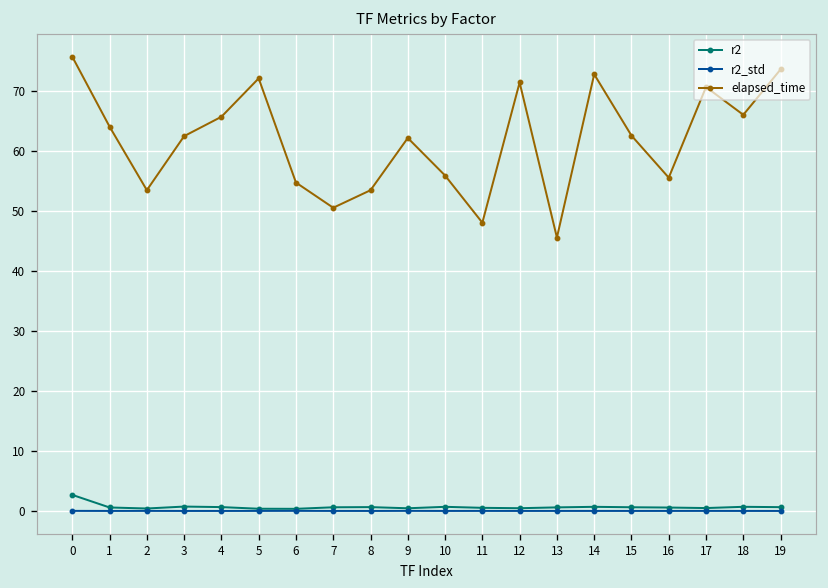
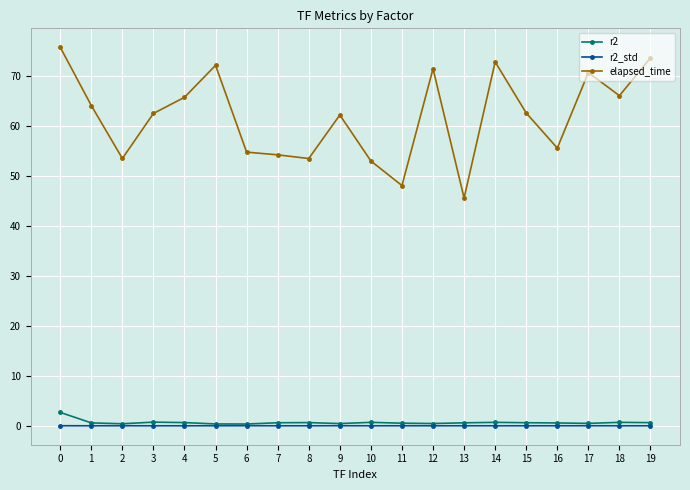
  {
    "r2": {
      "0": 3,
      "1": 1,
      "3": 1,
      "4": 1,
      "7": 1,
      "8": 1,
      "10": 1,
      "11": 1,
      "13": 1,
      "14": 1,
      "15": 1,
      "16": 1,
      "18": 1,
      "19": 1
    },
    "r2_std": {
      "0": 0,
      "1": 0,
      "3": 0,
      "4": 0,
      "7": 0,
      "8": 0,
      "10": 0,
      "11": 0,
      "13": 0,
      "14": 0,
      "15": 0,
      "16": 0,
      "18": 0,
      "19": 0
    },
    "elapsed_time": {
      "0": 76,
      "1": 64,
      "2": 53,
      "3": 62,
      "4": 66,
      "5": 72,
      "6": 55,
-     "7": 51,
+     "7": 54,
      "8": 53,
      "9": 62,
-     "10": 56,
+     "10": 53,
      "11": 48,
      "12": 71,
      "13": 46,
      "14": 73,
      "15": 63,
      "16": 56,
      "18": 66
    }
  }
